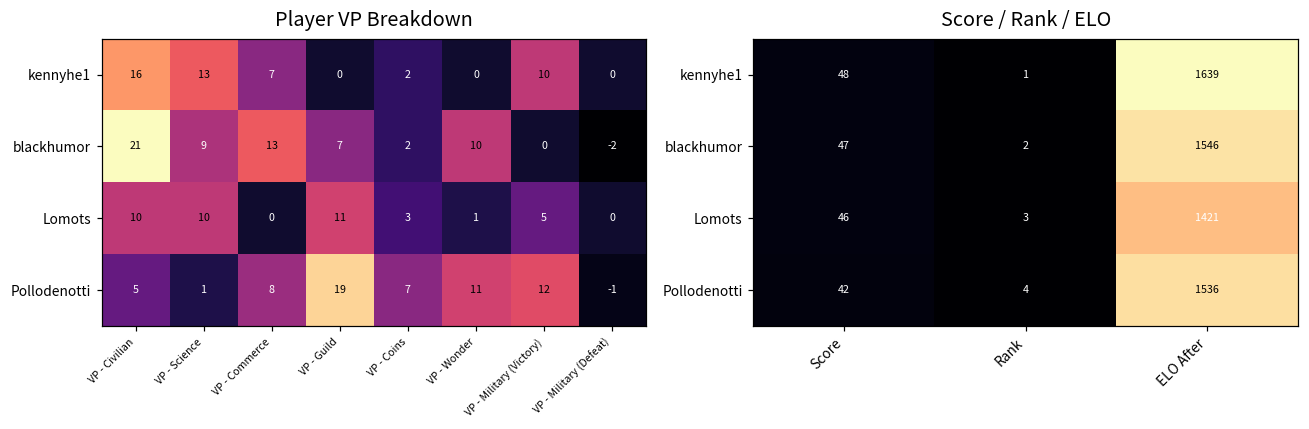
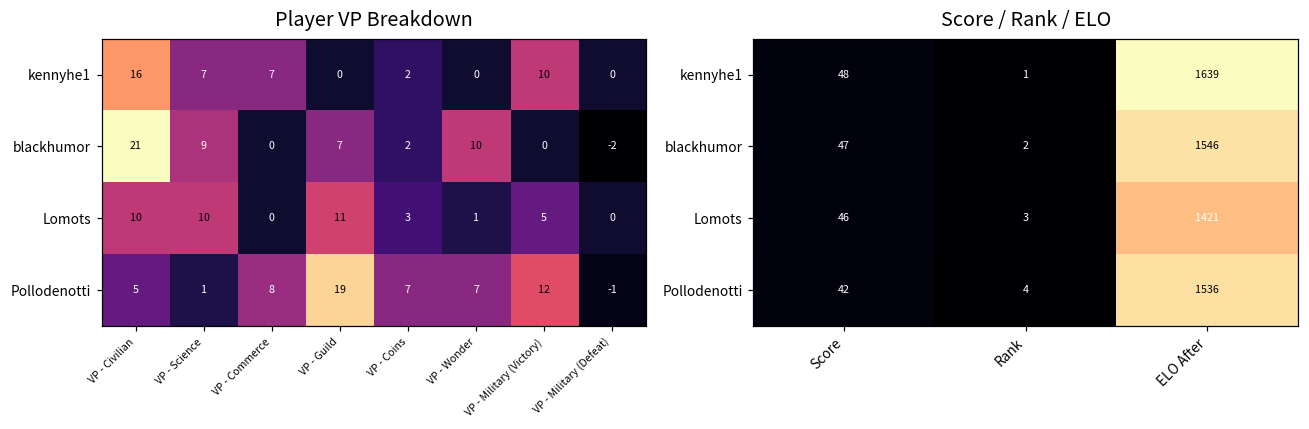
  {
    "Player VP Breakdown": {
      "kennyhe1": {
        "VP - Civilian": 16,
-       "VP - Science": 13,
+       "VP - Science": 7,
        "VP - Commerce": 7,
        "VP - Guild": 0,
        "VP - Coins": 2,
        "VP - Wonder": 0,
        "VP - Military (Victory)": 10,
        "VP - Military (Defeat)": 0
      },
      "blackhumor": {
        "VP - Civilian": 21,
        "VP - Science": 9,
-       "VP - Commerce": 13,
+       "VP - Commerce": 0,
        "VP - Guild": 7,
        "VP - Coins": 2,
        "VP - Wonder": 10,
        "VP - Military (Victory)": 0,
        "VP - Military (Defeat)": -2
      },
      "Lomots": {
        "VP - Civilian": 10,
        "VP - Science": 10,
        "VP - Commerce": 0,
        "VP - Guild": 11,
        "VP - Coins": 3,
        "VP - Wonder": 1,
        "VP - Military (Victory)": 5,
        "VP - Military (Defeat)": 0
      },
      "Pollodenotti": {
        "VP - Civilian": 5,
        "VP - Science": 1,
        "VP - Commerce": 8,
        "VP - Guild": 19,
        "VP - Coins": 7,
-       "VP - Wonder": 11,
+       "VP - Wonder": 7,
        "VP - Military (Victory)": 12,
        "VP - Military (Defeat)": -1
      }
    },
    "Score / Rank / ELO": {
      "kennyhe1": {
        "Score": 48,
        "Rank": 1,
        "ELO After": 1639
      },
      "blackhumor": {
        "Score": 47,
        "Rank": 2,
        "ELO After": 1546
      },
      "Lomots": {
        "Score": 46,
        "Rank": 3,
        "ELO After": 1421
      },
      "Pollodenotti": {
        "Score": 42,
        "Rank": 4,
        "ELO After": 1536
      }
    }
  }
